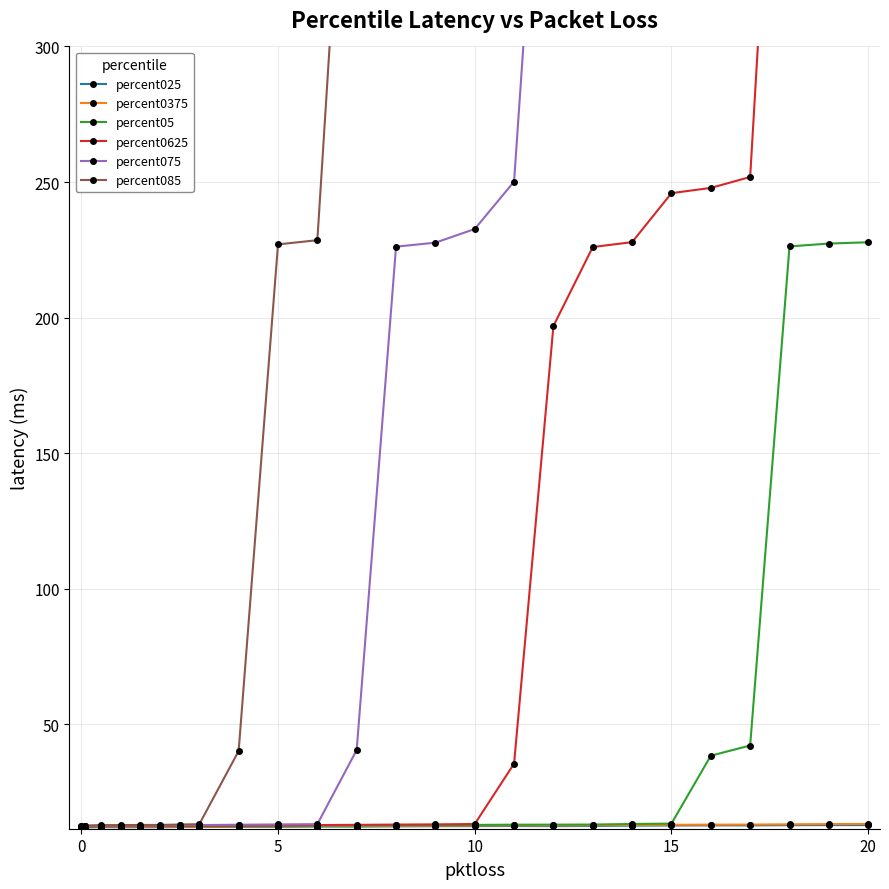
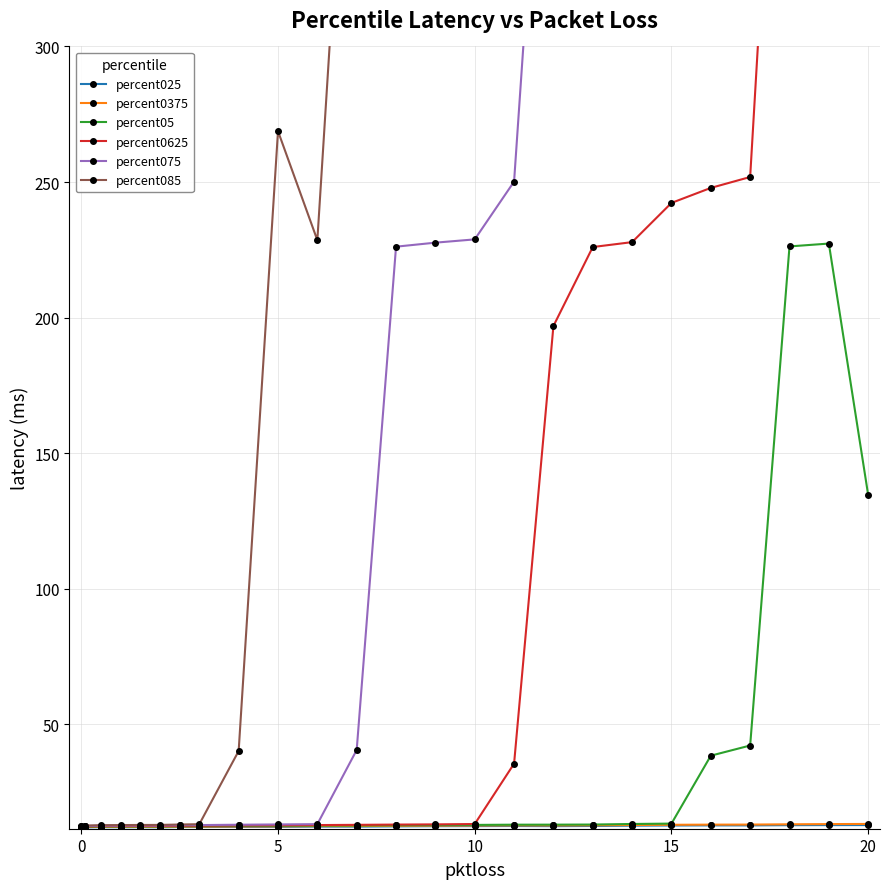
  {
    "percent05": {
-     "20": 228
+     "20": 135
    },
    "percent0625": {
-     "15": 246
+     "15": 242
    },
    "percent075": {
-     "10": 233
+     "10": 229
    },
    "percent085": {
-     "5": 227
+     "5": 269
    }
  }
